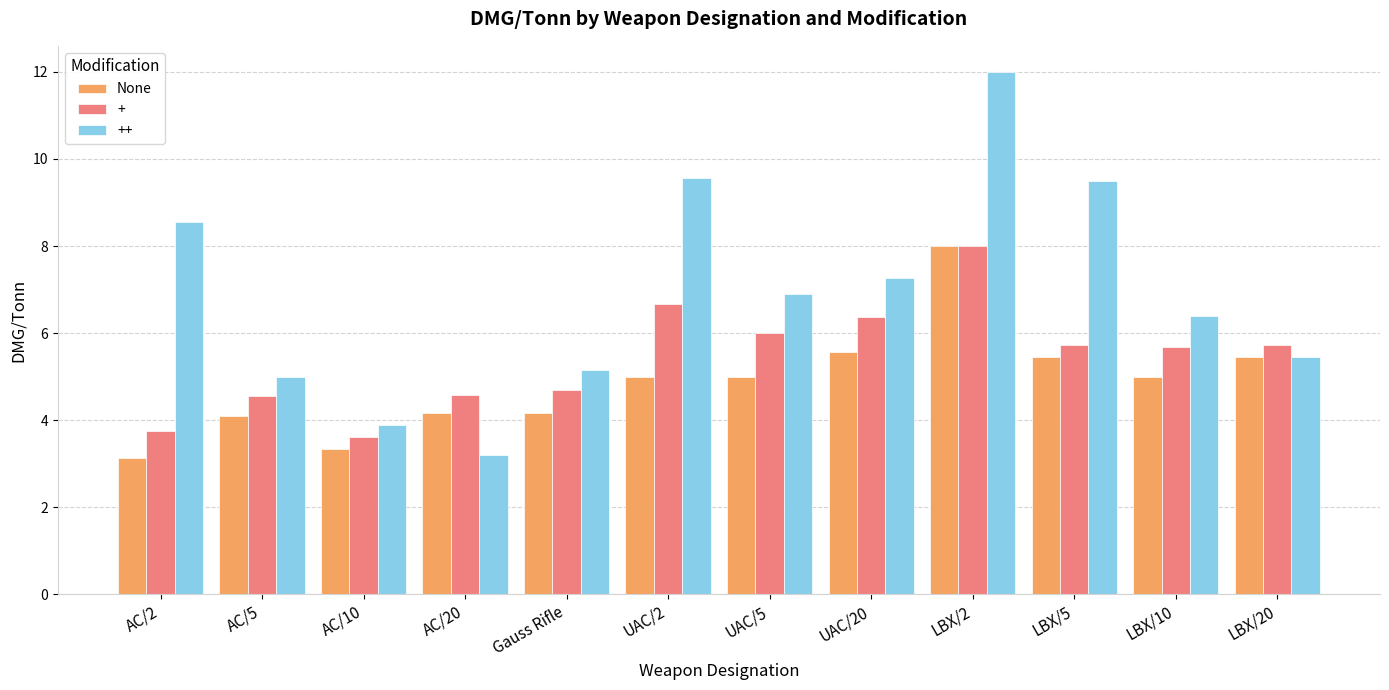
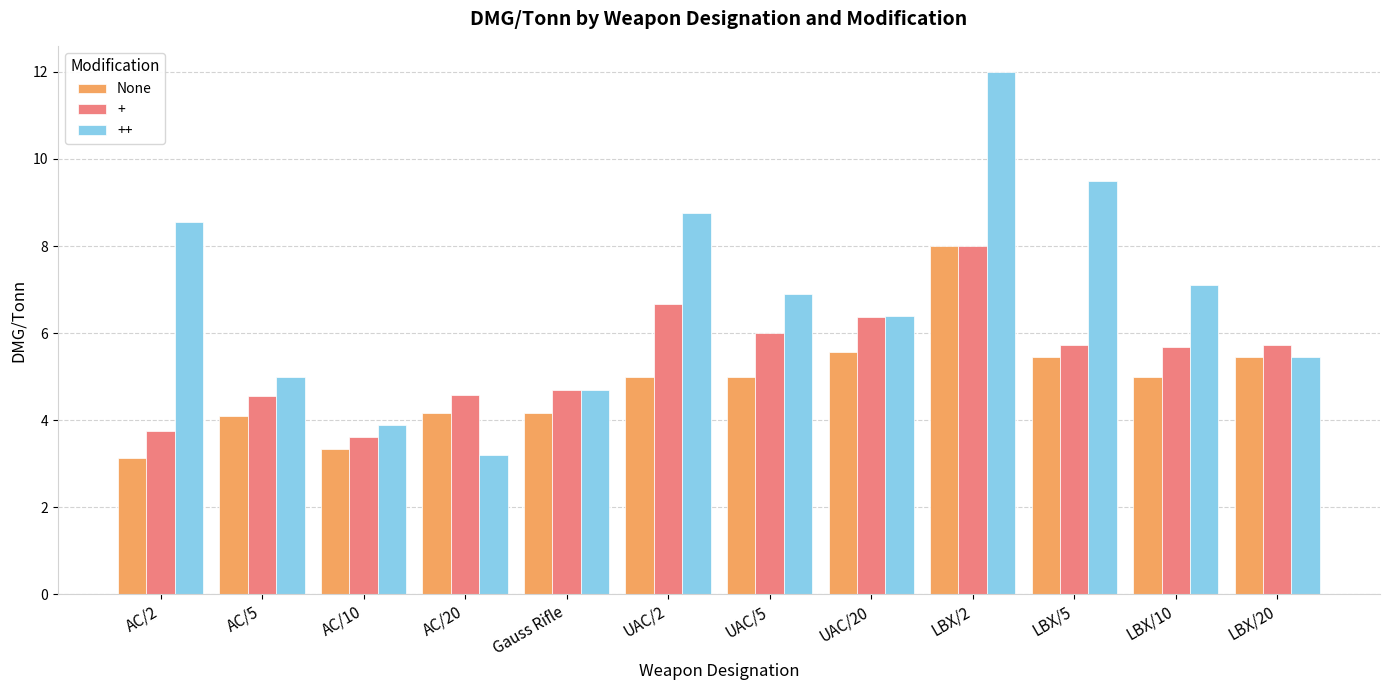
  {
    "++": {
      "AC/2": 8.6,
      "AC/5": 5.0,
      "AC/10": 3.9,
      "AC/20": 3.2,
-     "Gauss Rifle": 5.1,
-     "UAC/2": 9.6,
+     "Gauss Rifle": 4.7,
+     "UAC/2": 8.8,
      "UAC/5": 6.9,
-     "UAC/20": 7.3,
+     "UAC/20": 6.4,
      "LBX/2": 12.0,
      "LBX/5": 9.5,
-     "LBX/10": 6.4,
+     "LBX/10": 7.1,
      "LBX/20": 5.5
    }
  }
